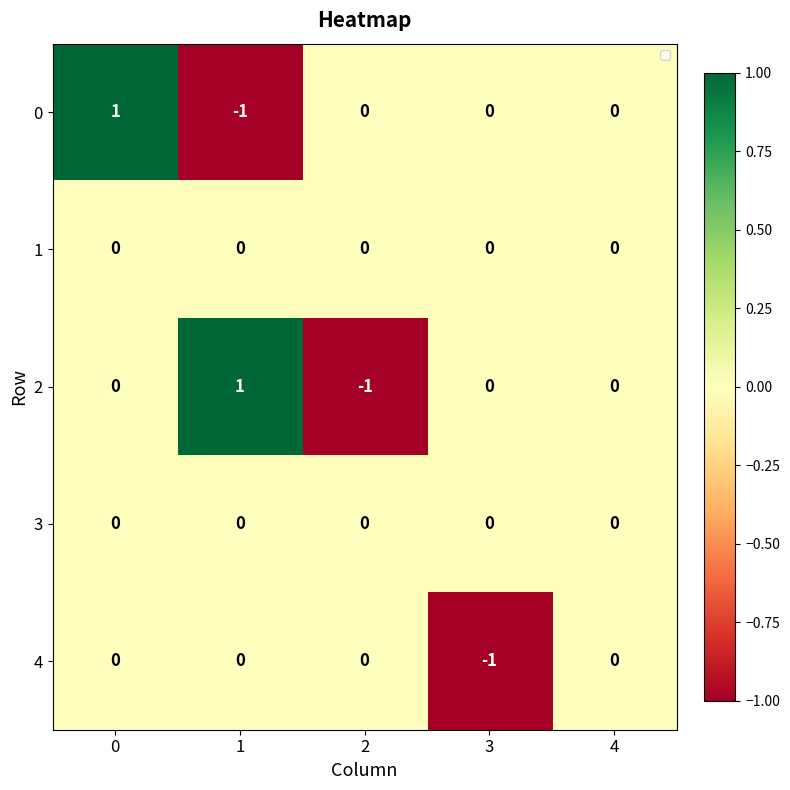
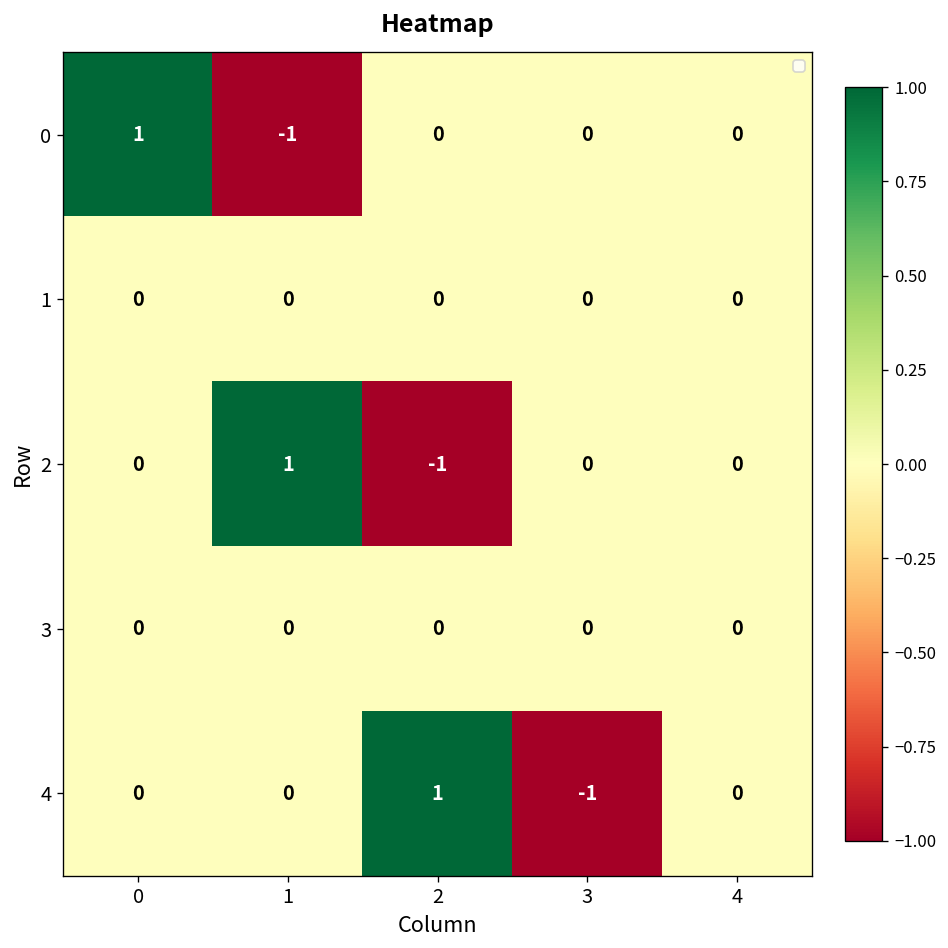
  {
    "0": {
      "0": 1,
      "1": -1,
      "2": 0,
      "3": 0,
      "4": 0
    },
    "1": {
      "0": 0,
      "1": 0,
      "2": 0,
      "3": 0,
      "4": 0
    },
    "2": {
      "0": 0,
      "1": 1,
      "2": -1,
      "3": 0,
      "4": 0
    },
    "3": {
      "0": 0,
      "1": 0,
      "2": 0,
      "3": 0,
      "4": 0
    },
    "4": {
      "0": 0,
      "1": 0,
-     "2": 0,
+     "2": 1,
      "3": -1,
      "4": 0
    }
  }
